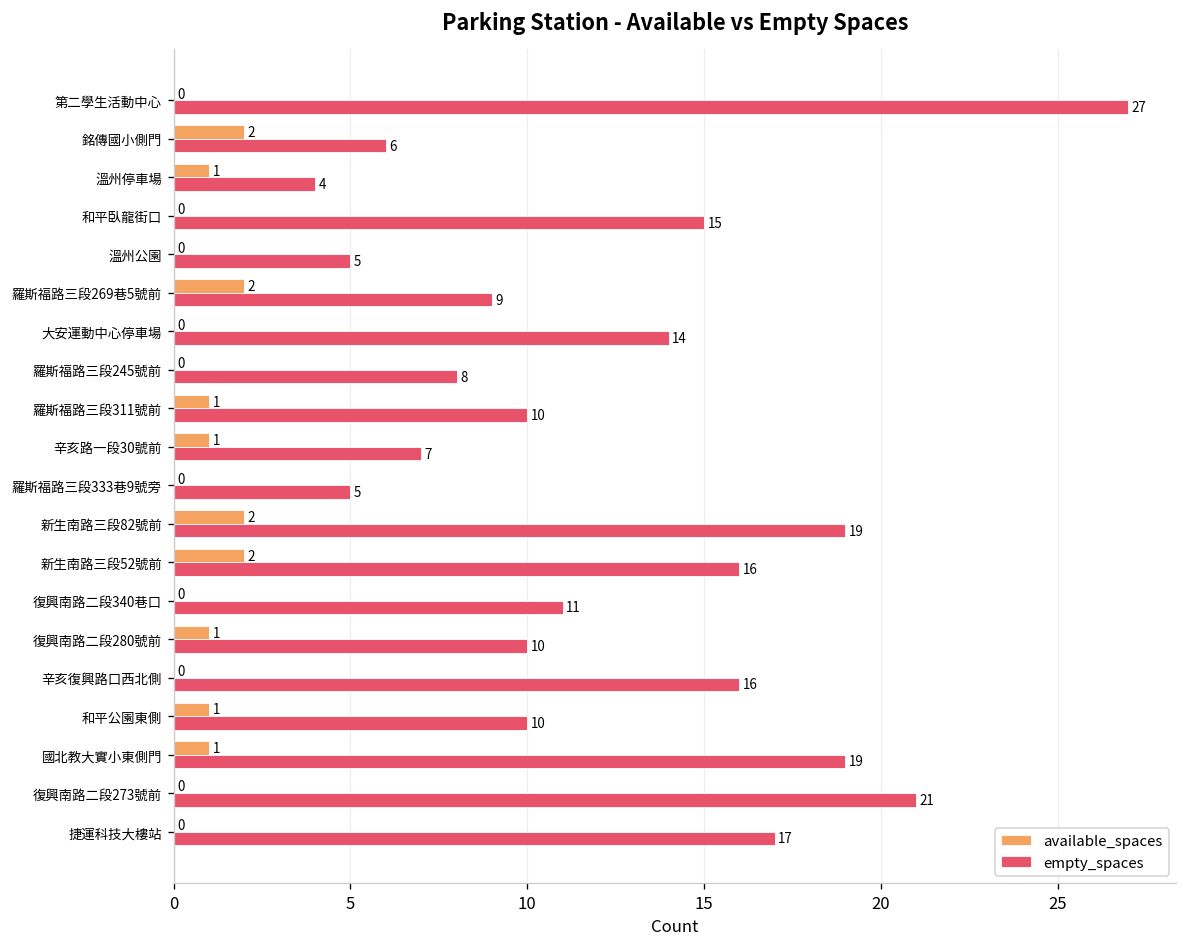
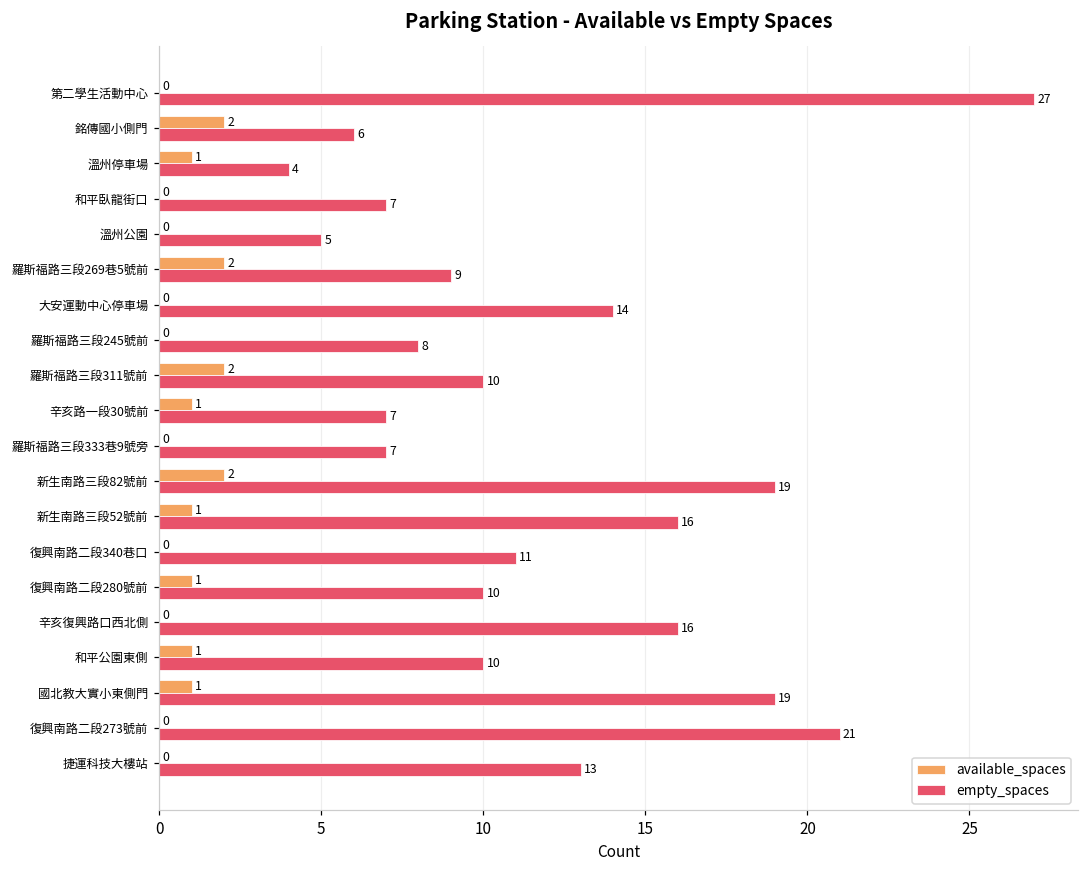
  {
    "available_spaces": {
      "第二學生活動中心": 0,
      "銘傳國小側門": 2,
      "溫州停車場": 1,
      "和平臥龍街口": 0,
      "溫州公園": 0,
      "羅斯福路三段269巷5號前": 2,
      "大安運動中心停車場": 0,
      "羅斯福路三段245號前": 0,
-     "羅斯福路三段311號前": 1,
+     "羅斯福路三段311號前": 2,
      "辛亥路一段30號前": 1,
      "羅斯福路三段333巷9號旁": 0,
      "新生南路三段82號前": 2,
-     "新生南路三段52號前": 2,
+     "新生南路三段52號前": 1,
      "復興南路二段340巷口": 0,
      "復興南路二段280號前": 1,
      "辛亥復興路口西北側": 0,
      "和平公園東側": 1,
      "國北教大實小東側門": 1,
      "復興南路二段273號前": 0,
      "捷運科技大樓站": 0
    },
    "empty_spaces": {
      "第二學生活動中心": 27,
      "銘傳國小側門": 6,
      "溫州停車場": 4,
-     "和平臥龍街口": 15,
+     "和平臥龍街口": 7,
      "溫州公園": 5,
      "羅斯福路三段269巷5號前": 9,
      "大安運動中心停車場": 14,
      "羅斯福路三段245號前": 8,
      "羅斯福路三段311號前": 10,
      "辛亥路一段30號前": 7,
-     "羅斯福路三段333巷9號旁": 5,
+     "羅斯福路三段333巷9號旁": 7,
      "新生南路三段82號前": 19,
      "新生南路三段52號前": 16,
      "復興南路二段340巷口": 11,
      "復興南路二段280號前": 10,
      "辛亥復興路口西北側": 16,
      "和平公園東側": 10,
      "國北教大實小東側門": 19,
      "復興南路二段273號前": 21,
-     "捷運科技大樓站": 17
+     "捷運科技大樓站": 13
    }
  }
